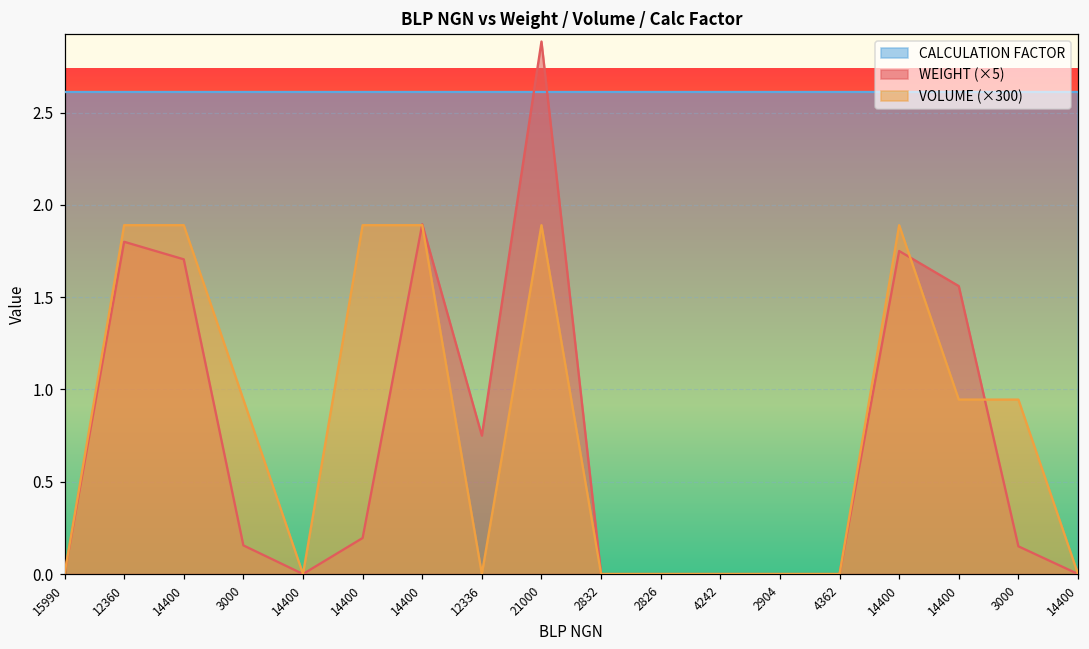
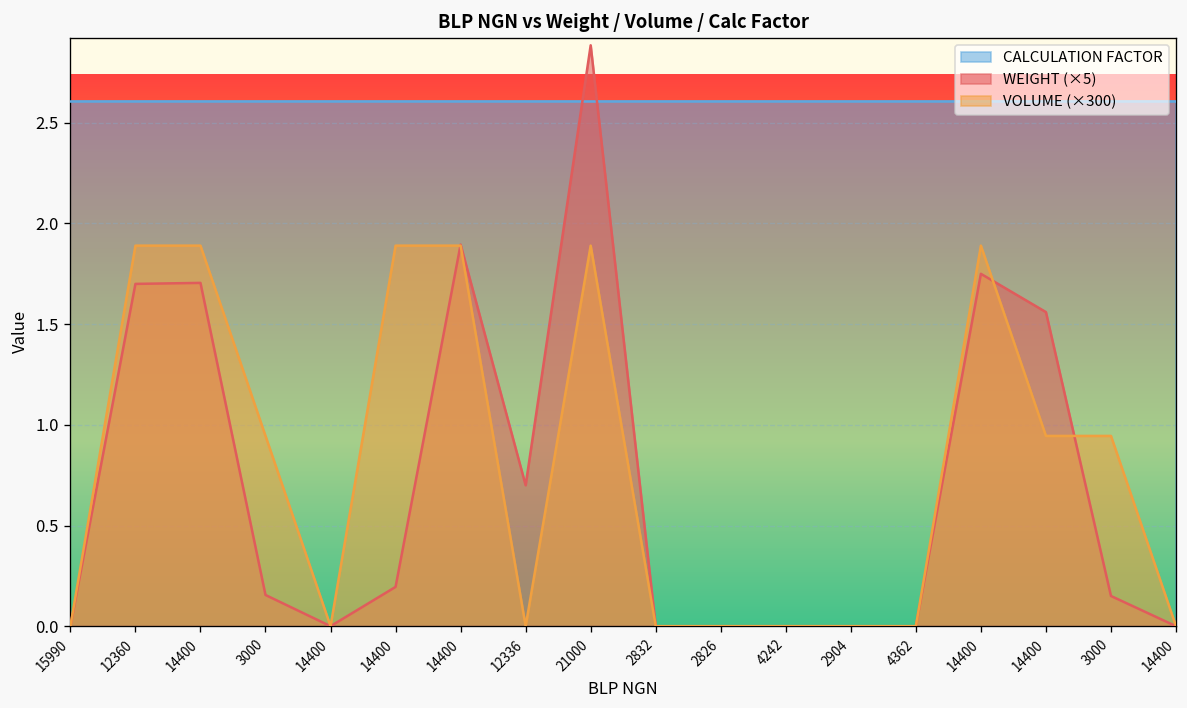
  {
    "CALCULATION FACTOR": {
      "15990": 2.61,
      "12360": 2.61,
      "12336": 2.61,
      "21000": 2.61,
      "2832": 2.61,
      "2826": 2.61,
      "4242": 2.61,
      "2904": 2.61,
      "4362": 2.61
    },
    "WEIGHT (×5)": {
-     "12360": 1.80,
-     "12336": 0.75,
+     "12360": 1.70,
+     "12336": 0.70,
      "21000": 2.89
    },
    "VOLUME (×300)": {
      "12360": 1.89,
      "12336": 0.00,
      "21000": 1.89
    }
  }
